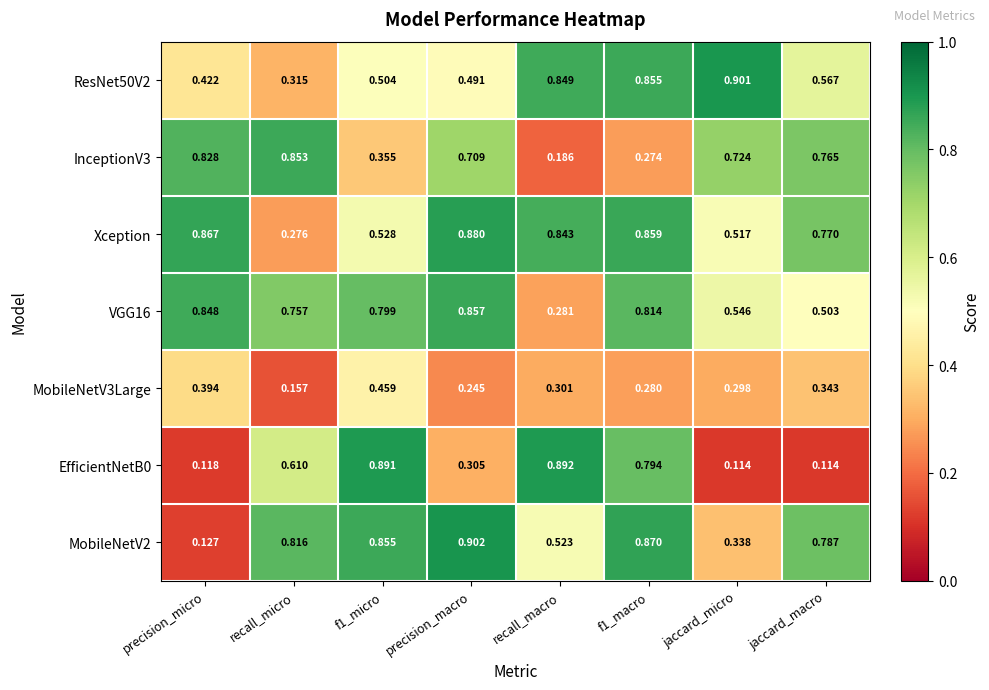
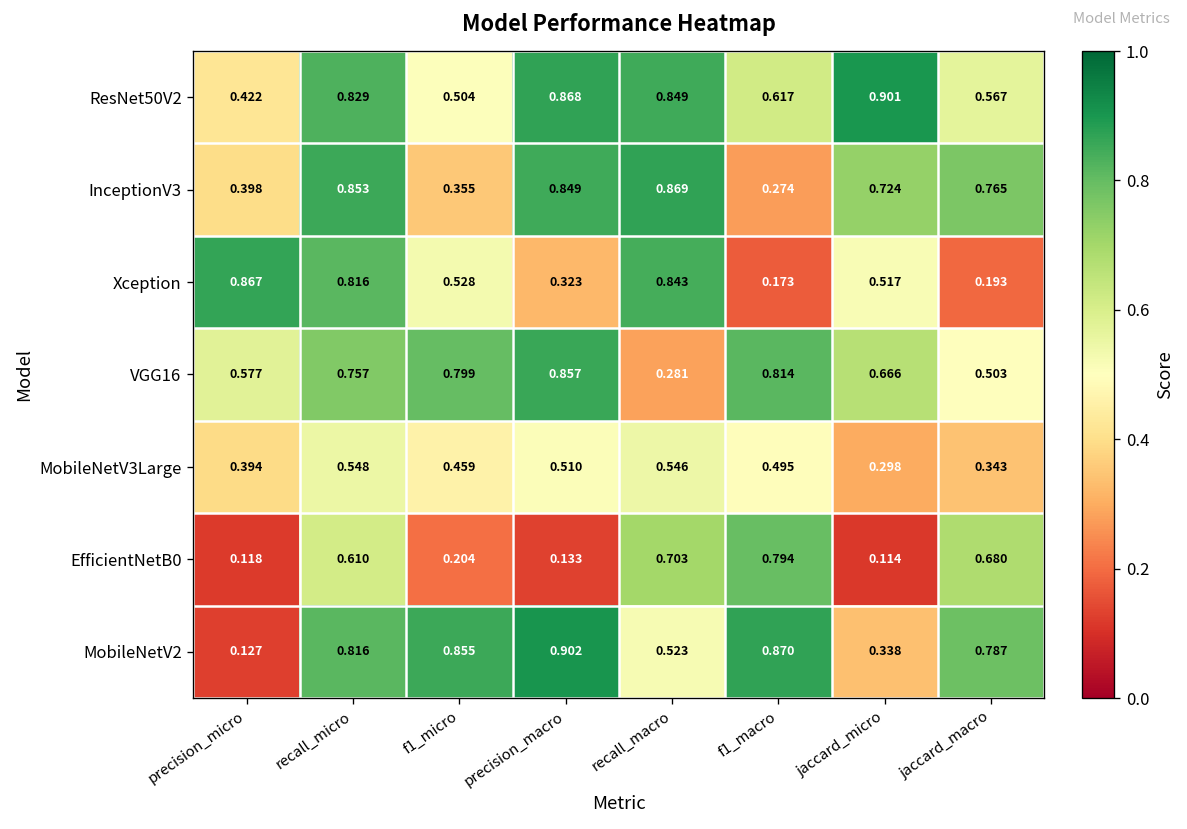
  {
    "ResNet50V2": {
      "precision_micro": 0.422,
-     "recall_micro": 0.315,
+     "recall_micro": 0.829,
      "f1_micro": 0.504,
-     "precision_macro": 0.491,
+     "precision_macro": 0.868,
      "recall_macro": 0.849,
-     "f1_macro": 0.855,
+     "f1_macro": 0.617,
      "jaccard_micro": 0.901,
      "jaccard_macro": 0.567
    },
    "InceptionV3": {
-     "precision_micro": 0.828,
+     "precision_micro": 0.398,
      "recall_micro": 0.853,
      "f1_micro": 0.355,
-     "precision_macro": 0.709,
-     "recall_macro": 0.186,
+     "precision_macro": 0.849,
+     "recall_macro": 0.869,
      "f1_macro": 0.274,
      "jaccard_micro": 0.724,
      "jaccard_macro": 0.765
    },
    "Xception": {
      "precision_micro": 0.867,
-     "recall_micro": 0.276,
+     "recall_micro": 0.816,
      "f1_micro": 0.528,
-     "precision_macro": 0.880,
+     "precision_macro": 0.323,
      "recall_macro": 0.843,
-     "f1_macro": 0.859,
+     "f1_macro": 0.173,
      "jaccard_micro": 0.517,
-     "jaccard_macro": 0.770
+     "jaccard_macro": 0.193
    },
    "VGG16": {
-     "precision_micro": 0.848,
+     "precision_micro": 0.577,
      "recall_micro": 0.757,
      "f1_micro": 0.799,
      "precision_macro": 0.857,
      "recall_macro": 0.281,
      "f1_macro": 0.814,
-     "jaccard_micro": 0.546,
+     "jaccard_micro": 0.666,
      "jaccard_macro": 0.503
    },
    "MobileNetV3Large": {
      "precision_micro": 0.394,
-     "recall_micro": 0.157,
+     "recall_micro": 0.548,
      "f1_micro": 0.459,
-     "precision_macro": 0.245,
-     "recall_macro": 0.301,
-     "f1_macro": 0.280,
+     "precision_macro": 0.510,
+     "recall_macro": 0.546,
+     "f1_macro": 0.495,
      "jaccard_micro": 0.298,
      "jaccard_macro": 0.343
    },
    "EfficientNetB0": {
      "precision_micro": 0.118,
      "recall_micro": 0.610,
-     "f1_micro": 0.891,
-     "precision_macro": 0.305,
-     "recall_macro": 0.892,
+     "f1_micro": 0.204,
+     "precision_macro": 0.133,
+     "recall_macro": 0.703,
      "f1_macro": 0.794,
      "jaccard_micro": 0.114,
-     "jaccard_macro": 0.114
+     "jaccard_macro": 0.680
    },
    "MobileNetV2": {
      "precision_micro": 0.127,
      "recall_micro": 0.816,
      "f1_micro": 0.855,
      "precision_macro": 0.902,
      "recall_macro": 0.523,
      "f1_macro": 0.870,
      "jaccard_micro": 0.338,
      "jaccard_macro": 0.787
    }
  }
